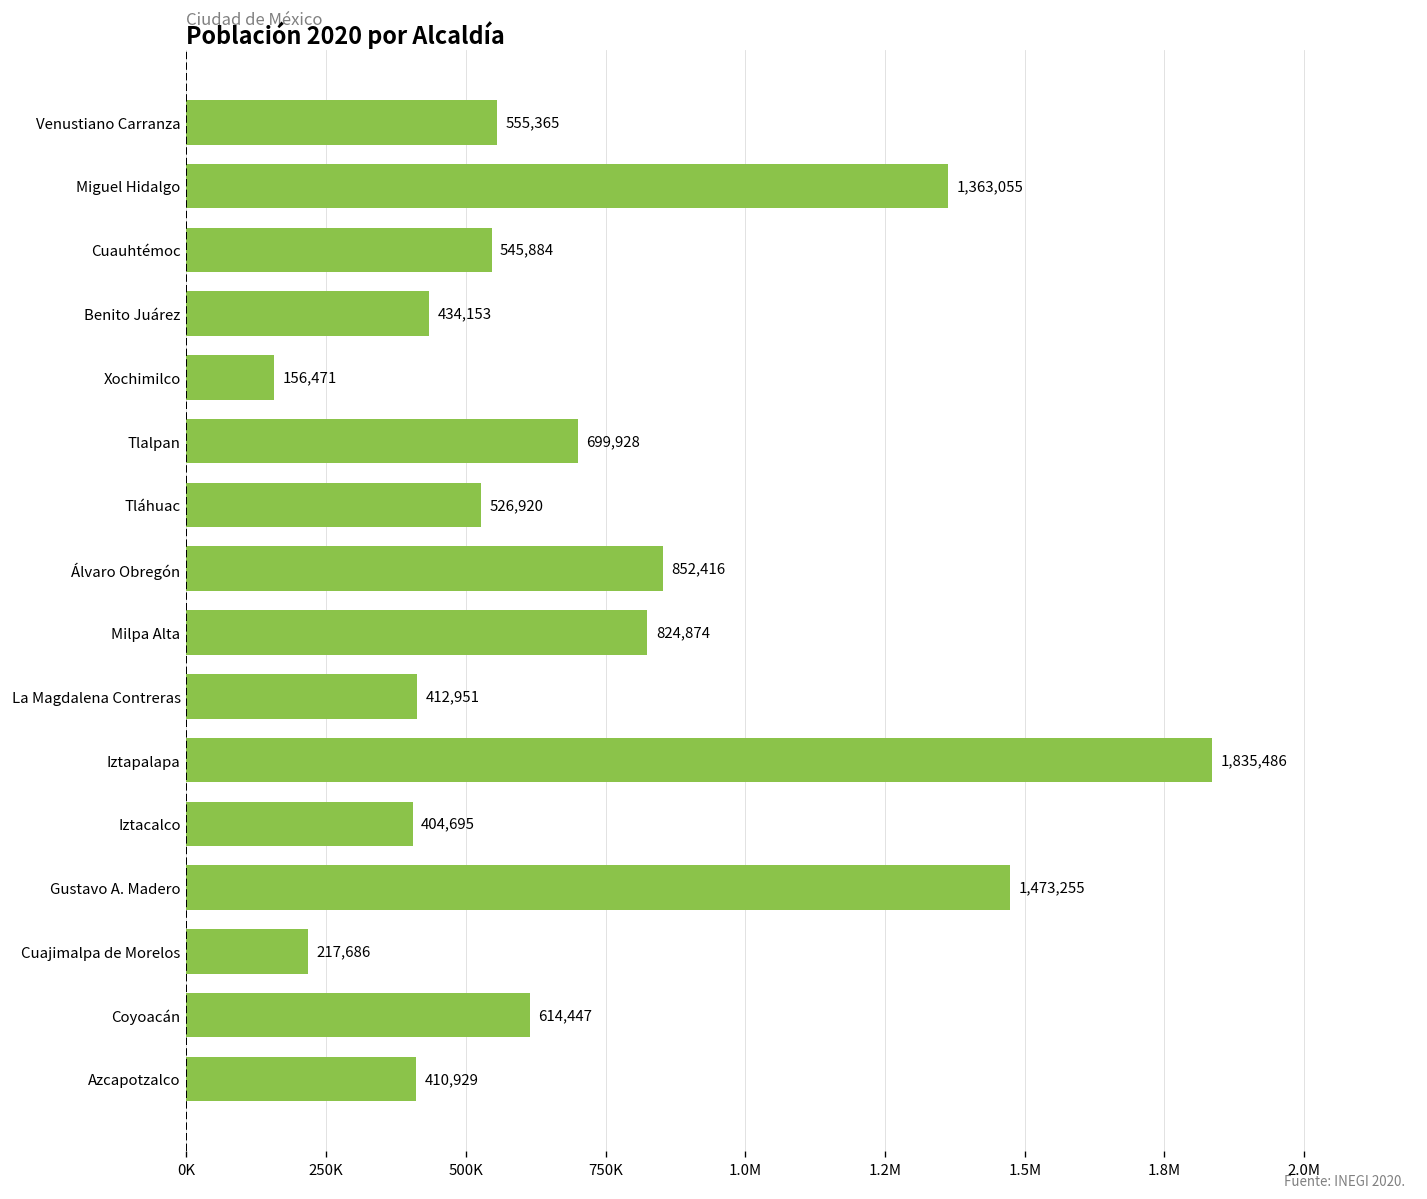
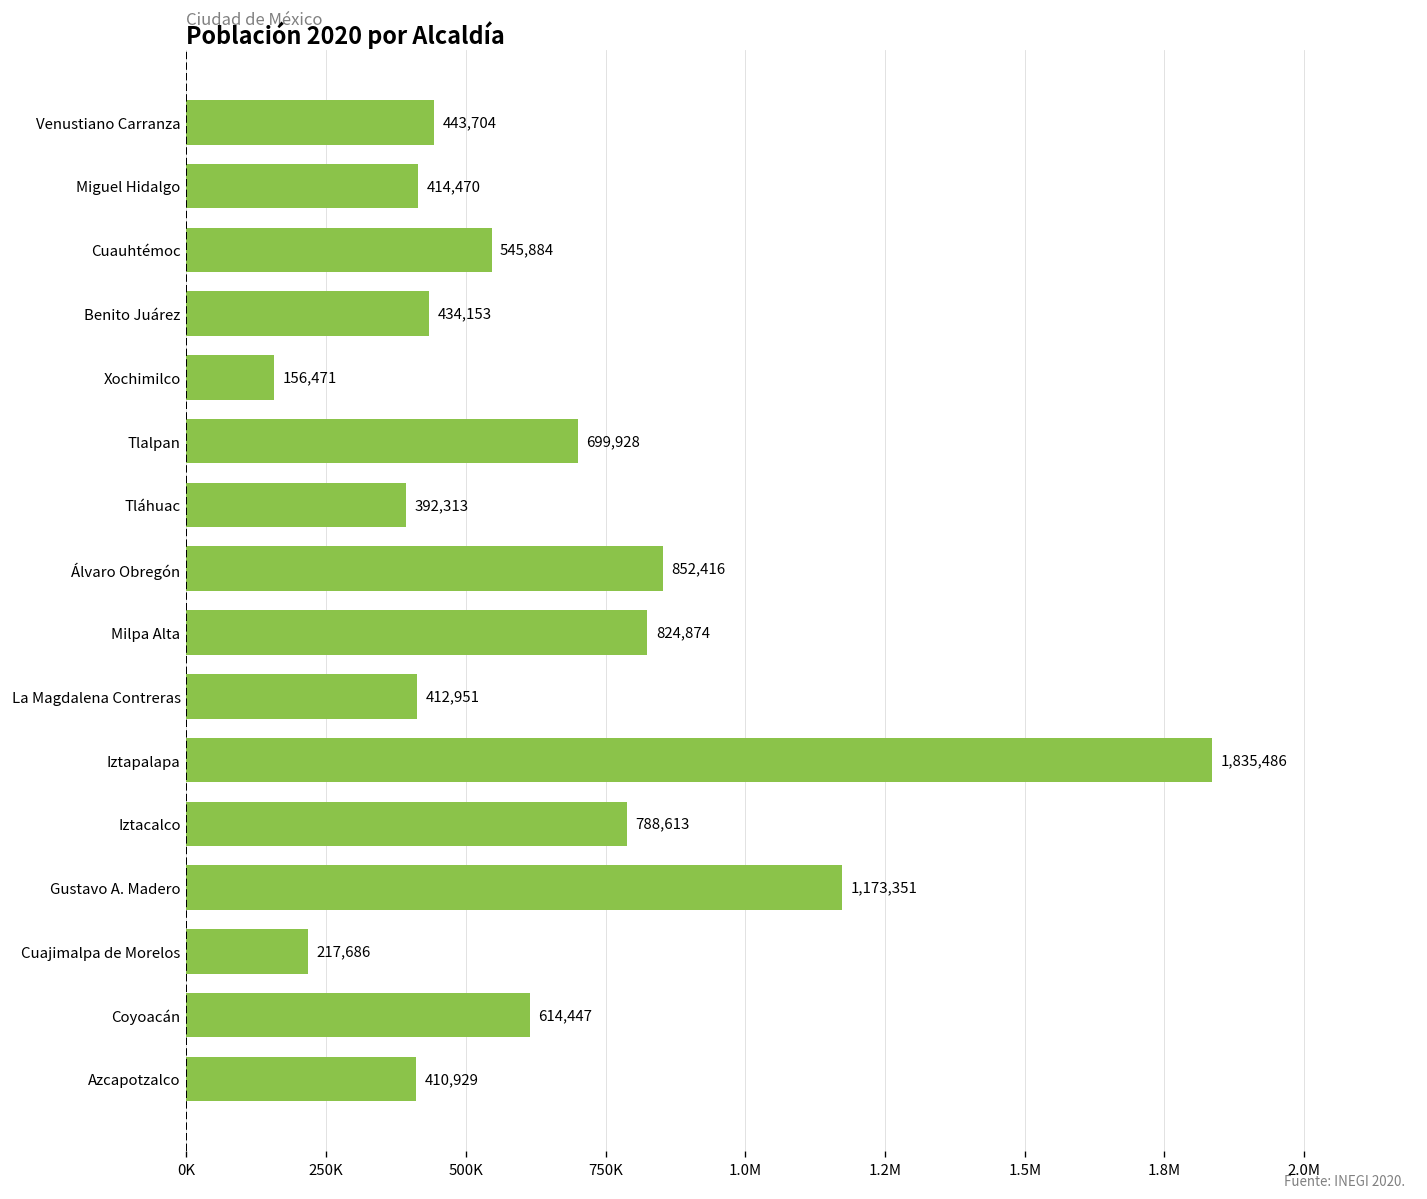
  {
-   "Venustiano Carranza": "555,365",
-   "Miguel Hidalgo": "1,363,055",
+   "Venustiano Carranza": "443,704",
+   "Miguel Hidalgo": "414,470",
    "Cuauhtémoc": "545,884",
    "Benito Juárez": "434,153",
    "Xochimilco": "156,471",
    "Tlalpan": "699,928",
-   "Tláhuac": "526,920",
+   "Tláhuac": "392,313",
    "Álvaro Obregón": "852,416",
    "Milpa Alta": "824,874",
    "La Magdalena Contreras": "412,951",
    "Iztapalapa": "1,835,486",
-   "Iztacalco": "404,695",
-   "Gustavo A. Madero": "1,473,255",
+   "Iztacalco": "788,613",
+   "Gustavo A. Madero": "1,173,351",
    "Cuajimalpa de Morelos": "217,686",
    "Coyoacán": "614,447",
    "Azcapotzalco": "410,929"
  }
